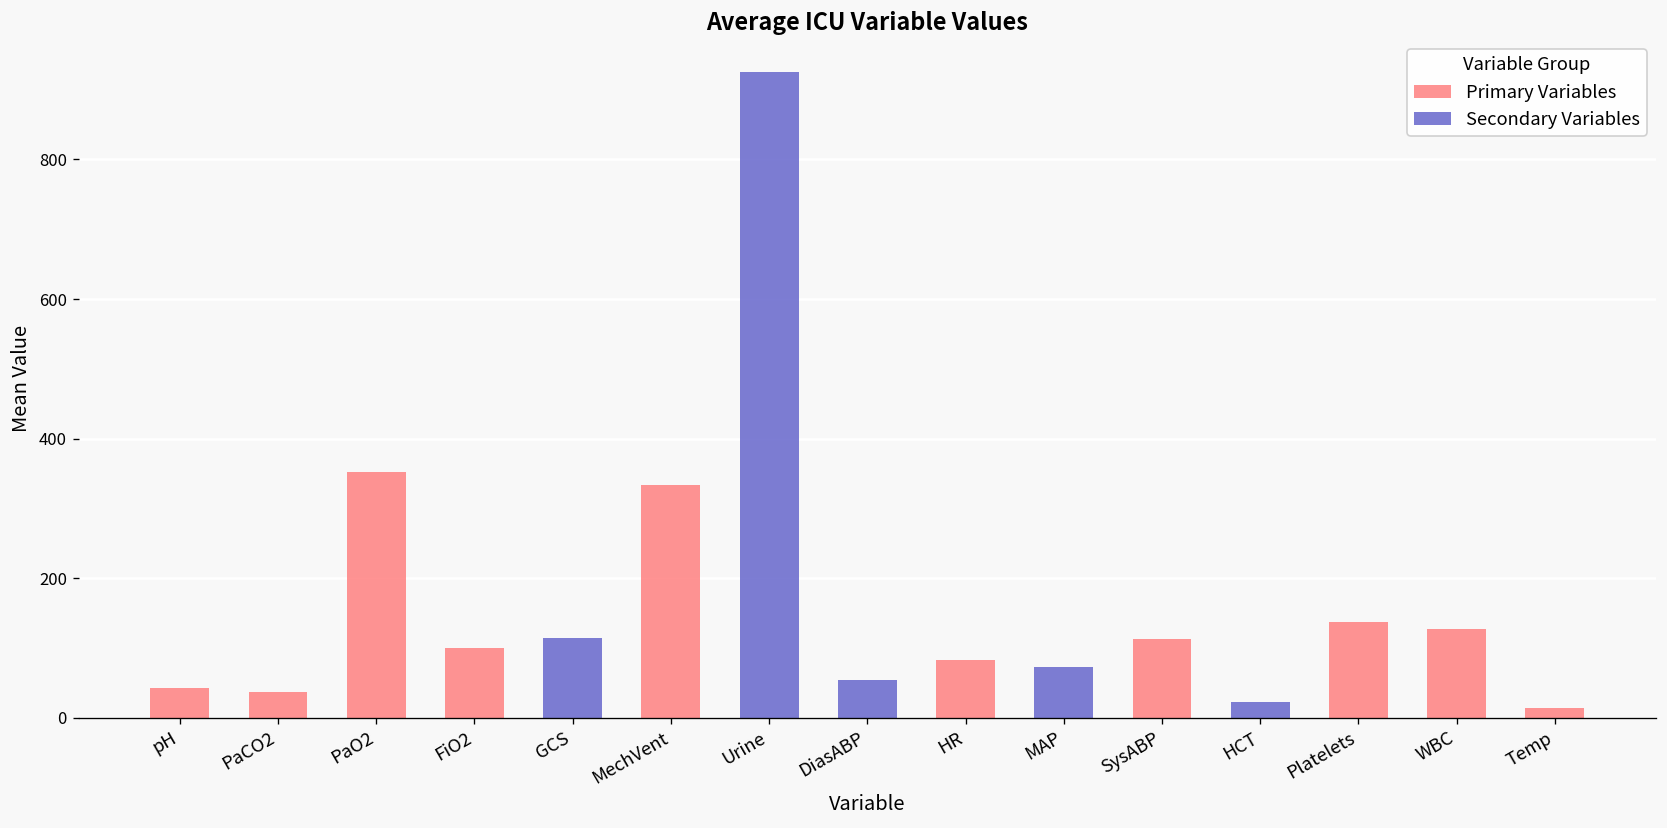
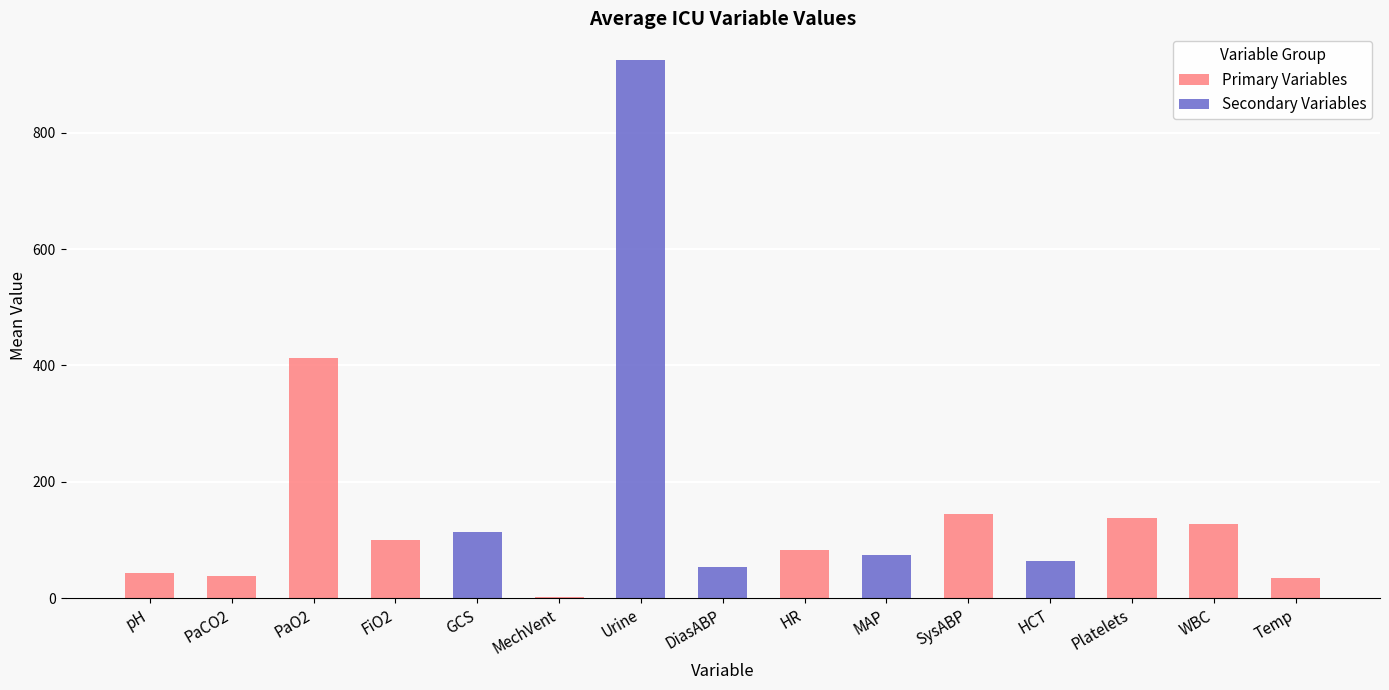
  {
    "Primary Variables": {
      "pH": 40,
      "PaCO2": 40,
-     "PaO2": 350,
+     "PaO2": 410,
      "FiO2": 100,
-     "MechVent": 330,
+     "MechVent": 0,
      "HR": 80,
-     "SysABP": 110,
+     "SysABP": 150,
      "Platelets": 140,
      "WBC": 130,
-     "Temp": 10
+     "Temp": 30
    },
    "Secondary Variables": {
      "GCS": 110,
      "Urine": 930,
      "DiasABP": 50,
      "MAP": 70,
-     "HCT": 20
+     "HCT": 60
    }
  }
